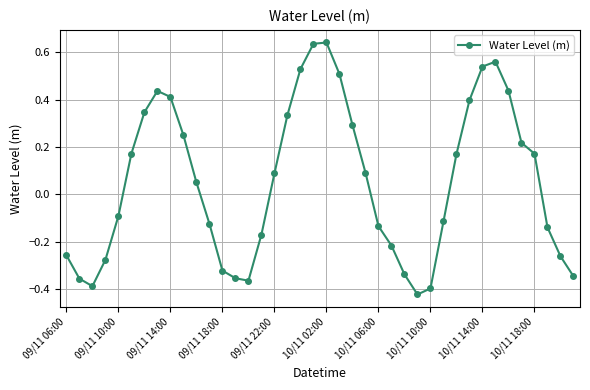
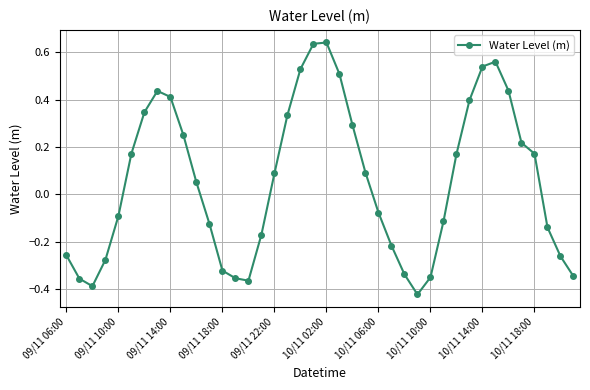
  {
    "09/11 06:00": -0.26,
    "09/11 10:00": -0.09,
    "09/11 14:00": 0.41,
    "09/11 18:00": -0.32,
    "09/11 22:00": 0.09,
    "10/11 02:00": 0.64,
-   "10/11 06:00": -0.13,
-   "10/11 10:00": -0.40,
+   "10/11 06:00": -0.08,
+   "10/11 10:00": -0.35,
    "10/11 14:00": 0.54,
    "10/11 18:00": 0.17
  }
